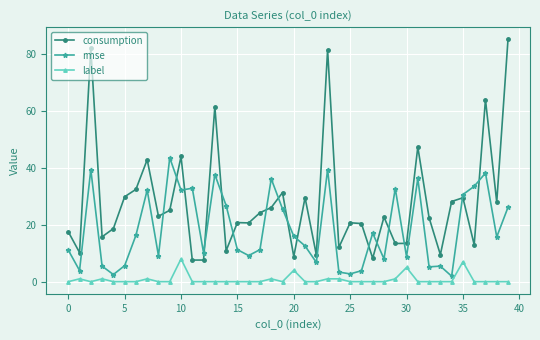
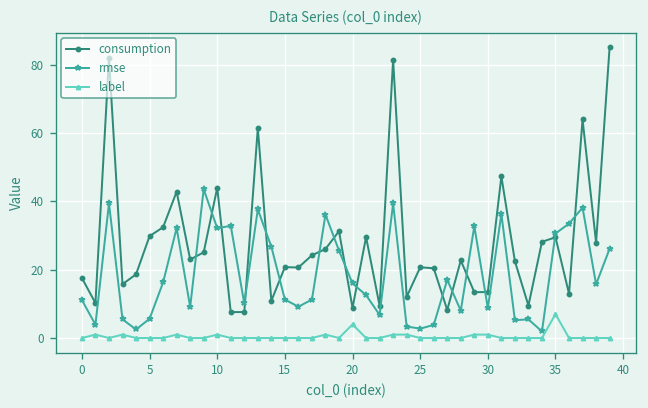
  {
    "label": {
      "0": 0,
      "5": 0,
-     "10": 8,
+     "10": 1,
      "15": 0,
      "20": 4,
      "25": 0,
-     "30": 5,
+     "30": 1,
      "35": 7
    }
  }
